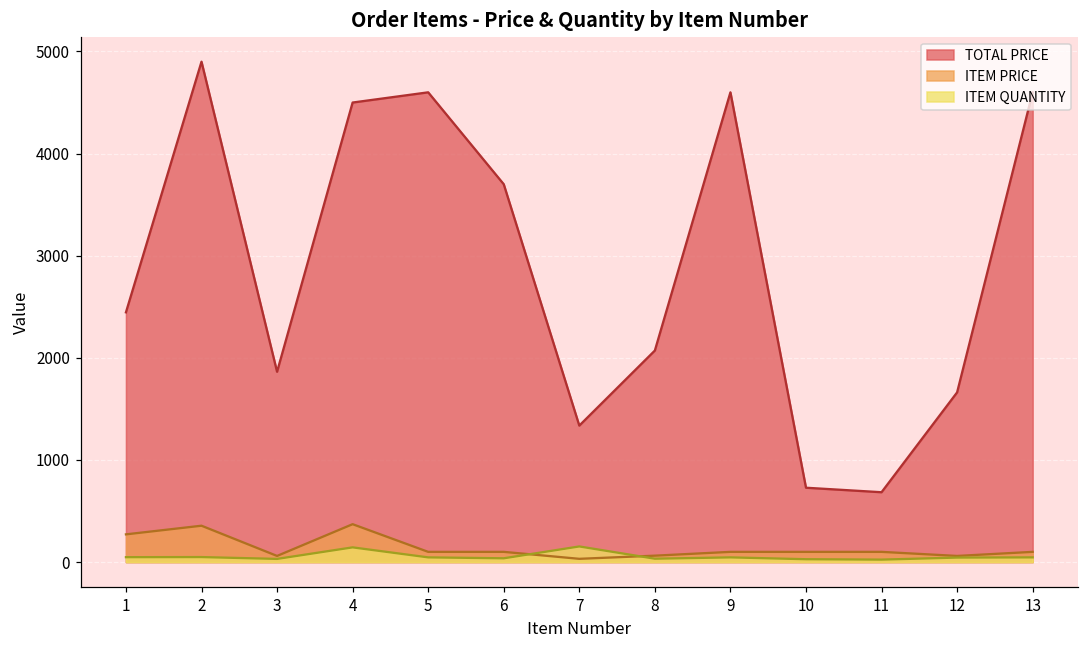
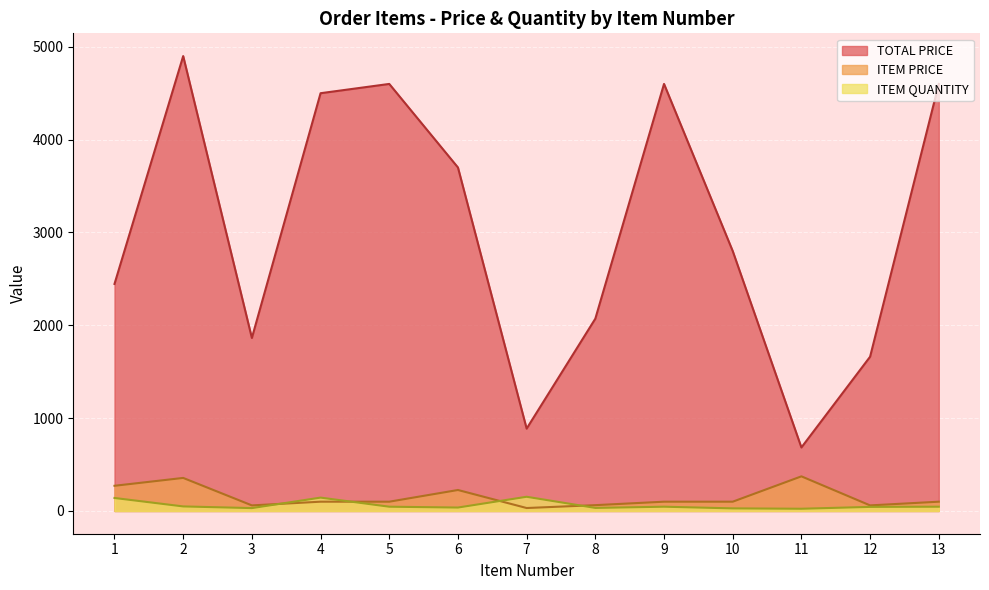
  {
    "TOTAL PRICE": {
      "1": 2400,
      "2": 4900,
      "3": 1900,
      "4": 4500,
      "5": 4600,
      "6": 3700,
-     "7": 1300,
+     "7": 900,
      "8": 2100,
      "9": 4600,
-     "10": 700,
+     "10": 2800,
      "11": 700,
      "12": 1700
    },
    "ITEM PRICE": {
      "1": 300,
      "2": 400,
      "3": 100,
-     "4": 400,
+     "4": 100,
      "5": 100,
-     "6": 100,
+     "6": 200,
      "7": 0,
      "8": 100,
      "9": 100,
      "10": 100,
-     "11": 100,
+     "11": 400,
      "13": 100
    },
    "ITEM QUANTITY": {
-     "1": 0,
+     "1": 100,
      "2": 0,
      "3": 0,
      "4": 100,
      "5": 0,
      "6": 0,
      "7": 200,
      "8": 0,
      "9": 0,
      "10": 0,
      "11": 0,
      "13": 0
    }
  }
